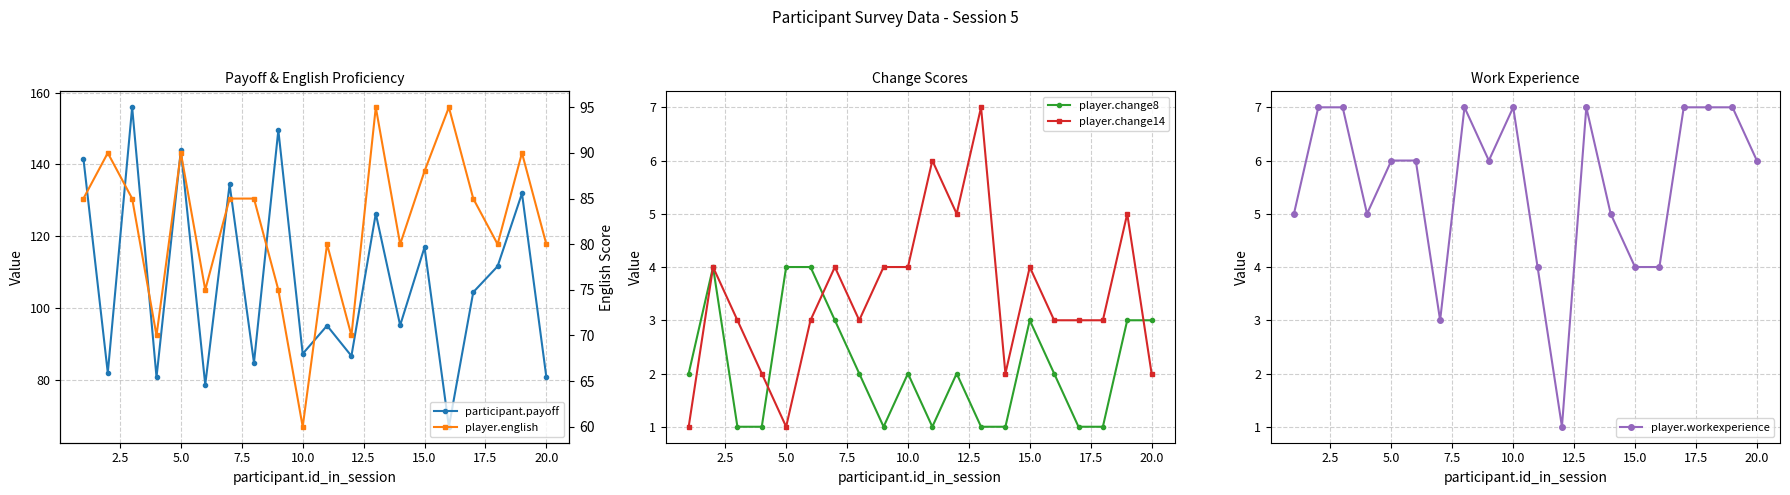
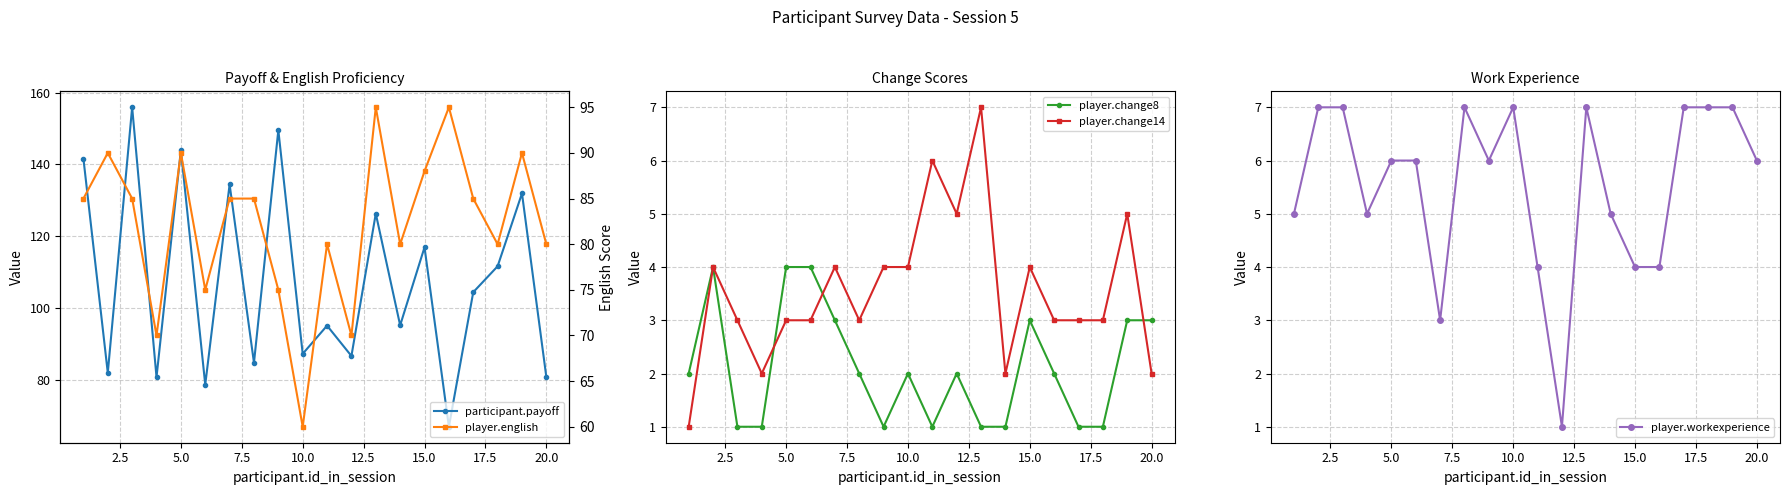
  {
    "Change Scores": {
      "player.change8": {
        "5.0": 4,
        "10.0": 2,
        "15.0": 3,
        "20.0": 3
      },
      "player.change14": {
-       "5.0": 1,
+       "5.0": 3,
        "10.0": 4,
        "15.0": 4,
        "20.0": 2
      }
    },
    "Work Experience": {
      "5.0": 6.0,
      "10.0": 7.0,
      "15.0": 4.0,
      "20.0": 6.0
    }
  }
